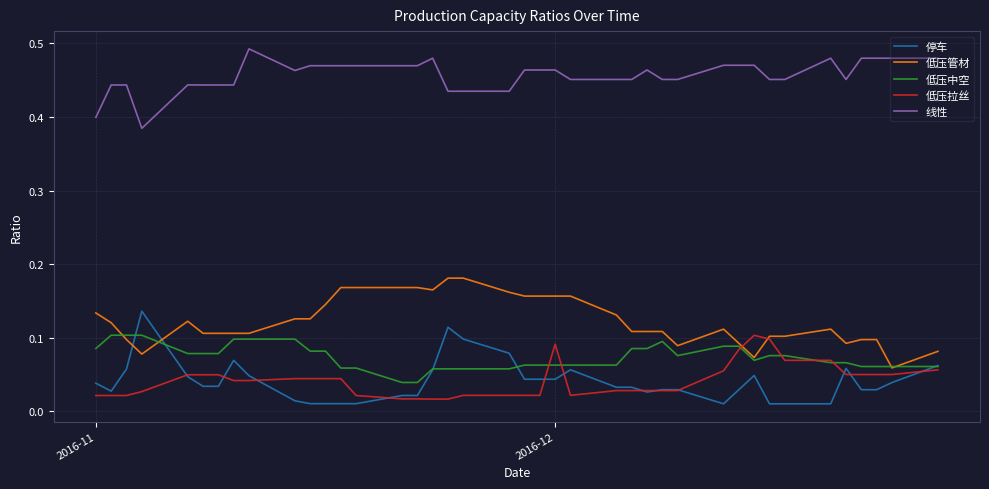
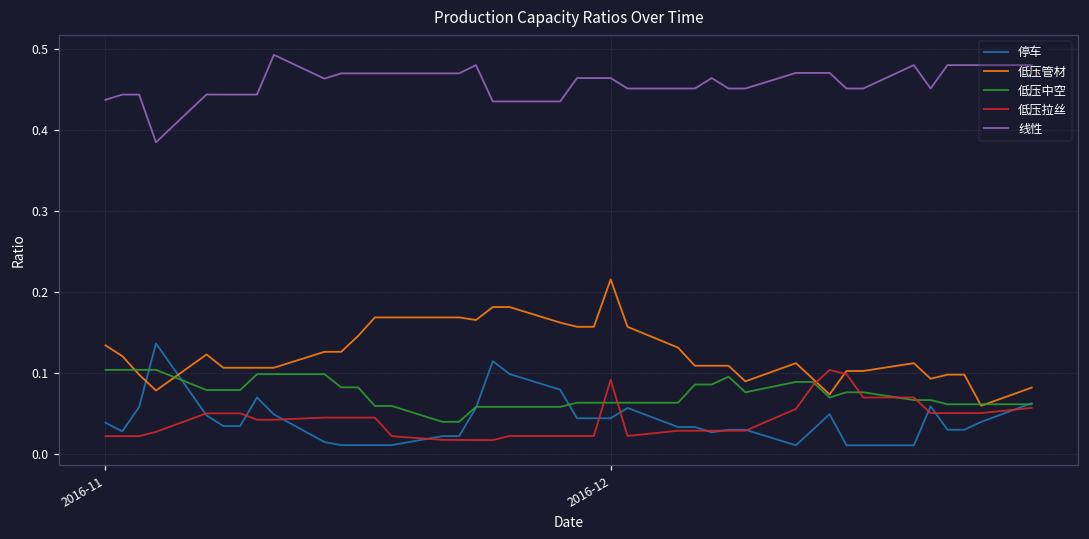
  {
    "停车": {
      "2016-11": 0.04,
      "2016-12": 0.04
    },
    "低压管材": {
      "2016-11": 0.13,
-     "2016-12": 0.16
+     "2016-12": 0.22
    },
    "低压中空": {
-     "2016-11": 0.09,
+     "2016-11": 0.10,
      "2016-12": 0.06
    },
    "低压拉丝": {
      "2016-11": 0.02,
      "2016-12": 0.09
    },
    "线性": {
-     "2016-11": 0.40,
+     "2016-11": 0.44,
      "2016-12": 0.46
    }
  }
